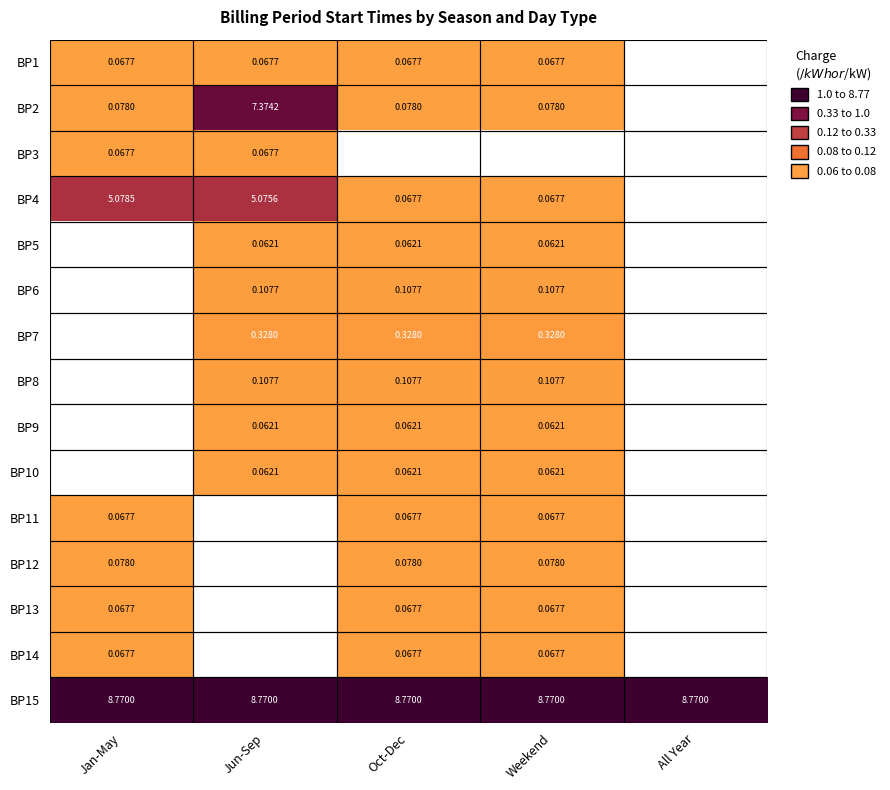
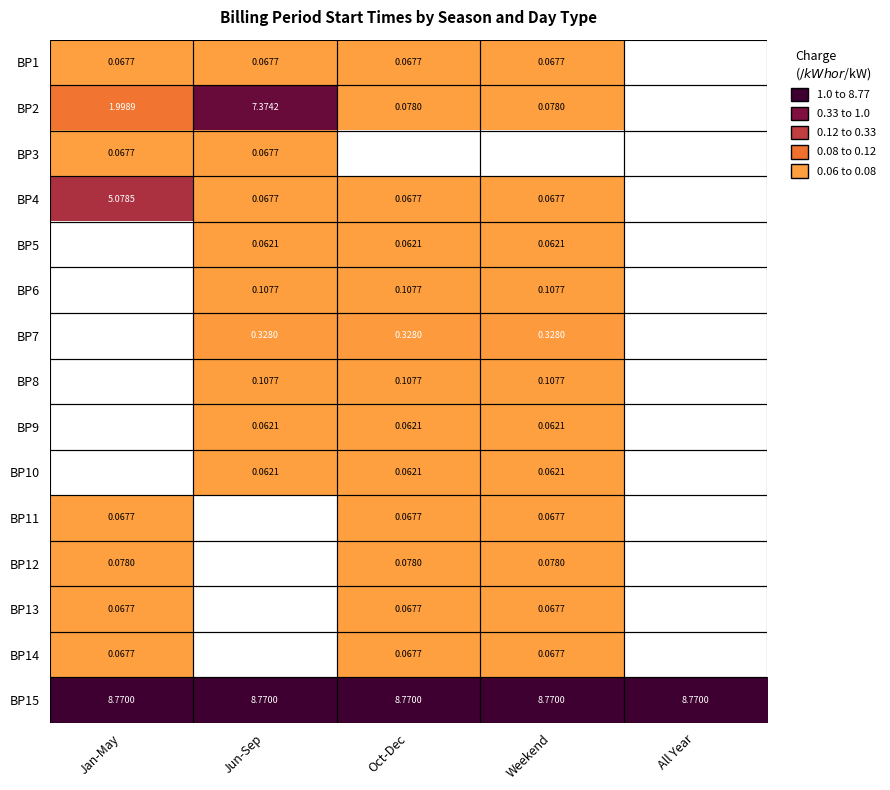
  {
    "BP1": {
      "Jan-May": 0.0677,
      "Jun-Sep": 0.0677,
      "Oct-Dec": 0.0677,
      "Weekend": 0.0677
    },
    "BP2": {
-     "Jan-May": 0.0780,
+     "Jan-May": 1.9989,
      "Jun-Sep": 7.3742,
      "Oct-Dec": 0.0780,
      "Weekend": 0.0780
    },
    "BP3": {
      "Jan-May": 0.0677,
      "Jun-Sep": 0.0677
    },
    "BP4": {
      "Jan-May": 5.0785,
-     "Jun-Sep": 5.0756,
+     "Jun-Sep": 0.0677,
      "Oct-Dec": 0.0677,
      "Weekend": 0.0677
    },
    "BP5": {
      "Jun-Sep": 0.0621,
      "Oct-Dec": 0.0621,
      "Weekend": 0.0621
    },
    "BP6": {
      "Jun-Sep": 0.1077,
      "Oct-Dec": 0.1077,
      "Weekend": 0.1077
    },
    "BP7": {
      "Jun-Sep": 0.3280,
      "Oct-Dec": 0.3280,
      "Weekend": 0.3280
    },
    "BP8": {
      "Jun-Sep": 0.1077,
      "Oct-Dec": 0.1077,
      "Weekend": 0.1077
    },
    "BP9": {
      "Jun-Sep": 0.0621,
      "Oct-Dec": 0.0621,
      "Weekend": 0.0621
    },
    "BP10": {
      "Jun-Sep": 0.0621,
      "Oct-Dec": 0.0621,
      "Weekend": 0.0621
    },
    "BP11": {
      "Jan-May": 0.0677,
      "Oct-Dec": 0.0677,
      "Weekend": 0.0677
    },
    "BP12": {
      "Jan-May": 0.0780,
      "Oct-Dec": 0.0780,
      "Weekend": 0.0780
    },
    "BP13": {
      "Jan-May": 0.0677,
      "Oct-Dec": 0.0677,
      "Weekend": 0.0677
    },
    "BP14": {
      "Jan-May": 0.0677,
      "Oct-Dec": 0.0677,
      "Weekend": 0.0677
    },
    "BP15": {
      "Jan-May": 8.7700,
      "Jun-Sep": 8.7700,
      "Oct-Dec": 8.7700,
      "Weekend": 8.7700,
      "All Year": 8.7700
    }
  }
